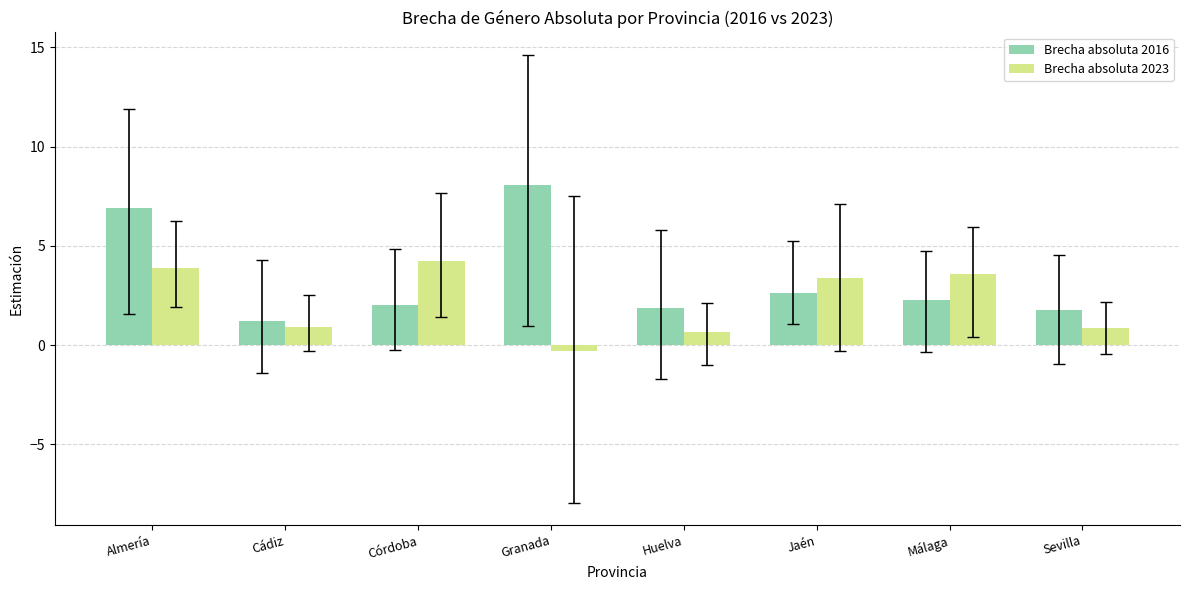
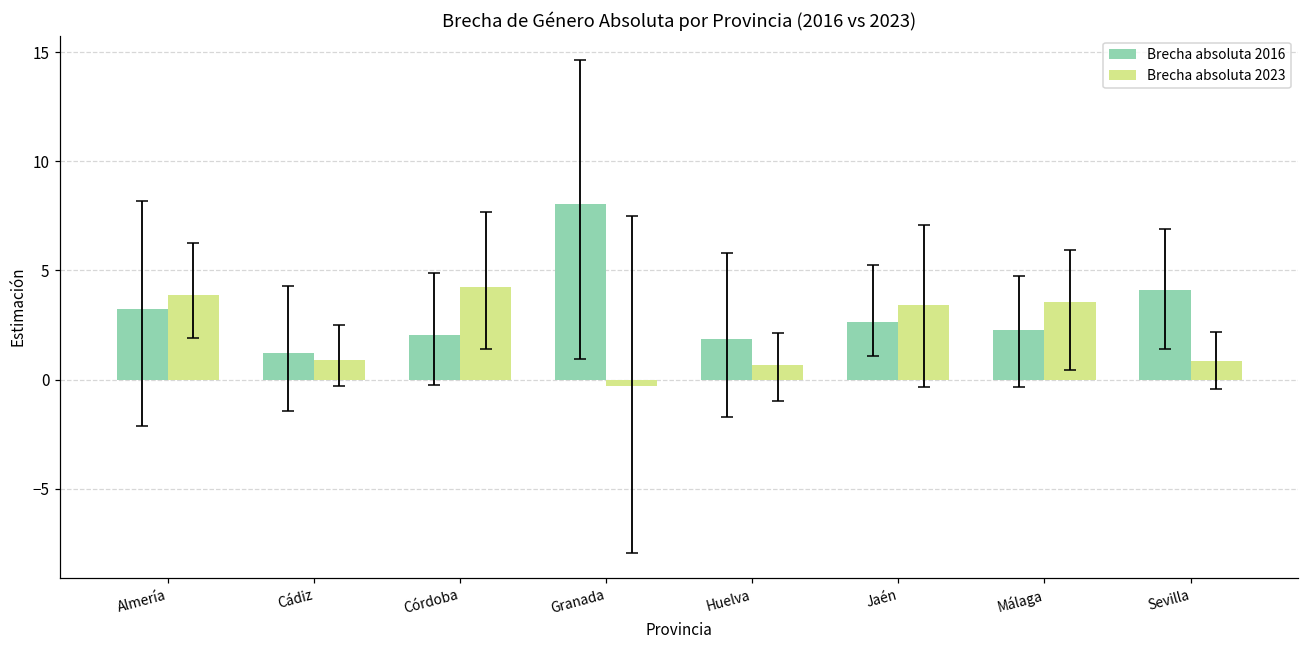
  {
    "Brecha absoluta 2016": {
-     "Almería": 6.9,
+     "Almería": 3.2,
      "Cádiz": 1.2,
      "Córdoba": 2.0,
      "Granada": 8.1,
      "Huelva": 1.9,
      "Jaén": 2.6,
      "Málaga": 2.3,
-     "Sevilla": 1.8
+     "Sevilla": 4.1
    },
    "Brecha absoluta 2023": {
      "Almería": 3.9,
      "Cádiz": 0.9,
      "Córdoba": 4.3,
      "Granada": -0.3,
      "Huelva": 0.7,
      "Jaén": 3.4,
      "Málaga": 3.6,
      "Sevilla": 0.9
    }
  }
